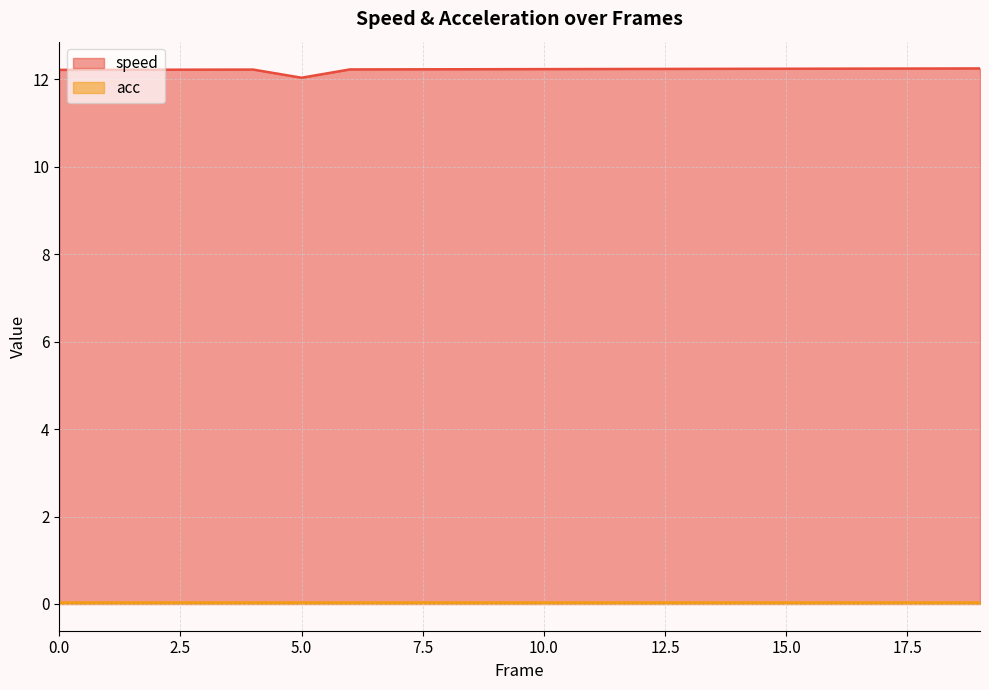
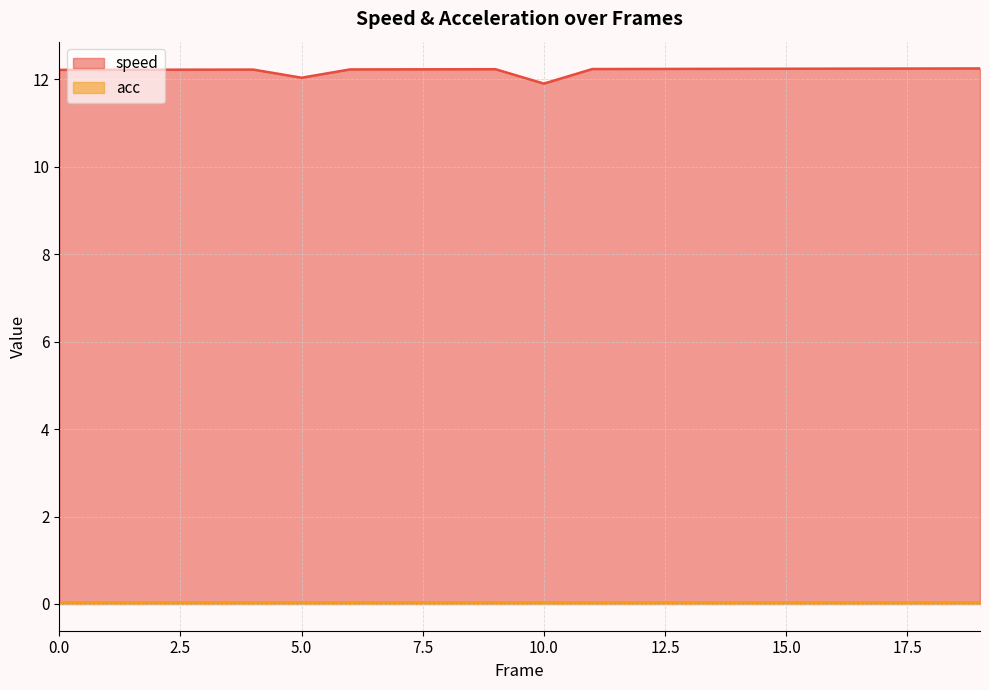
  {
    "speed": {
      "0.0": 12.2,
      "5.0": 12.0,
-     "10.0": 12.2,
+     "10.0": 11.9,
      "15.0": 12.2
    },
    "acc": {
      "0.0": 0.0,
      "5.0": 0.0,
      "10.0": 0.0,
      "15.0": 0.0
    }
  }
